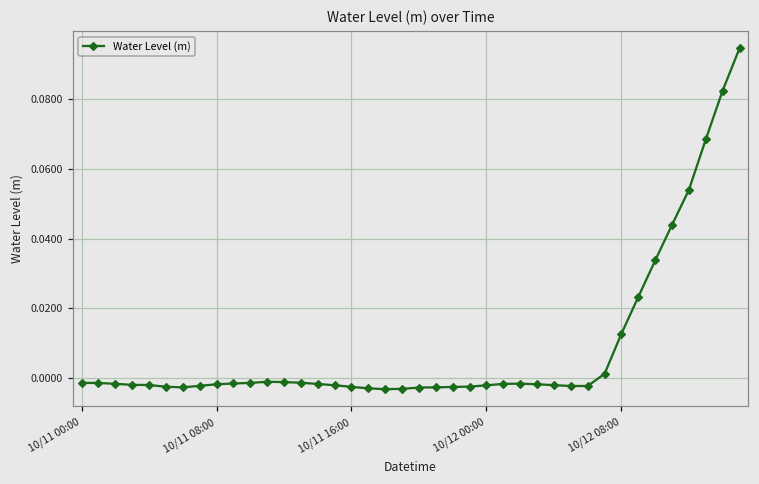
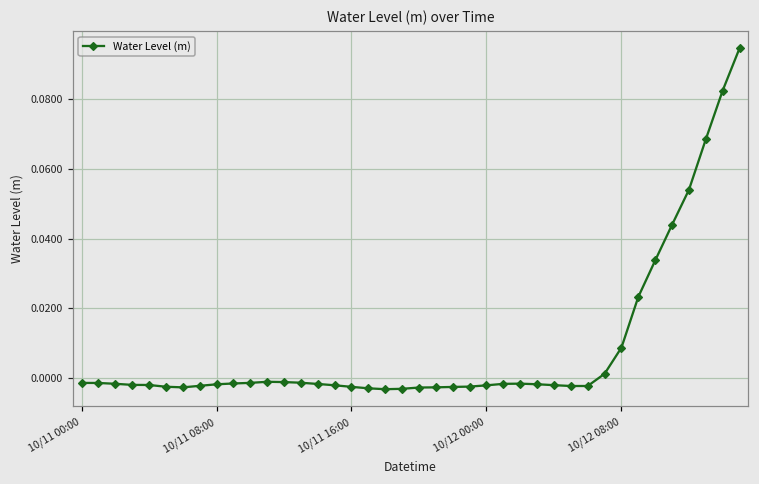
  {
    "10/11 00:00": -0.001,
    "10/11 08:00": -0.002,
    "10/11 16:00": -0.002,
    "10/12 00:00": -0.002,
-   "10/12 08:00": 0.013
+   "10/12 08:00": 0.009
  }
